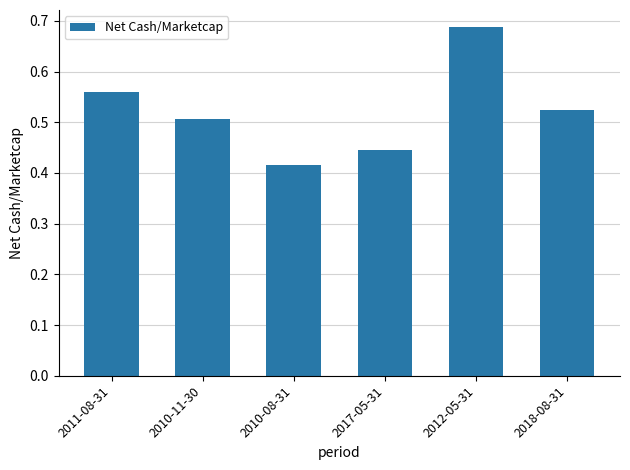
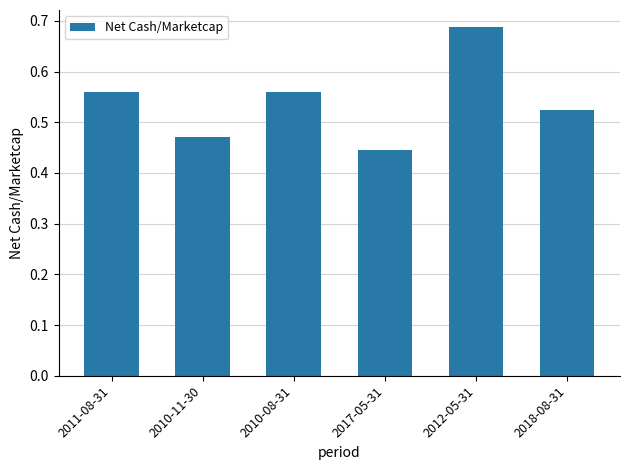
  {
    "2011-08-31": 0.56,
-   "2010-11-30": 0.51,
-   "2010-08-31": 0.42,
+   "2010-11-30": 0.47,
+   "2010-08-31": 0.56,
    "2017-05-31": 0.45,
    "2012-05-31": 0.69,
    "2018-08-31": 0.52
  }
